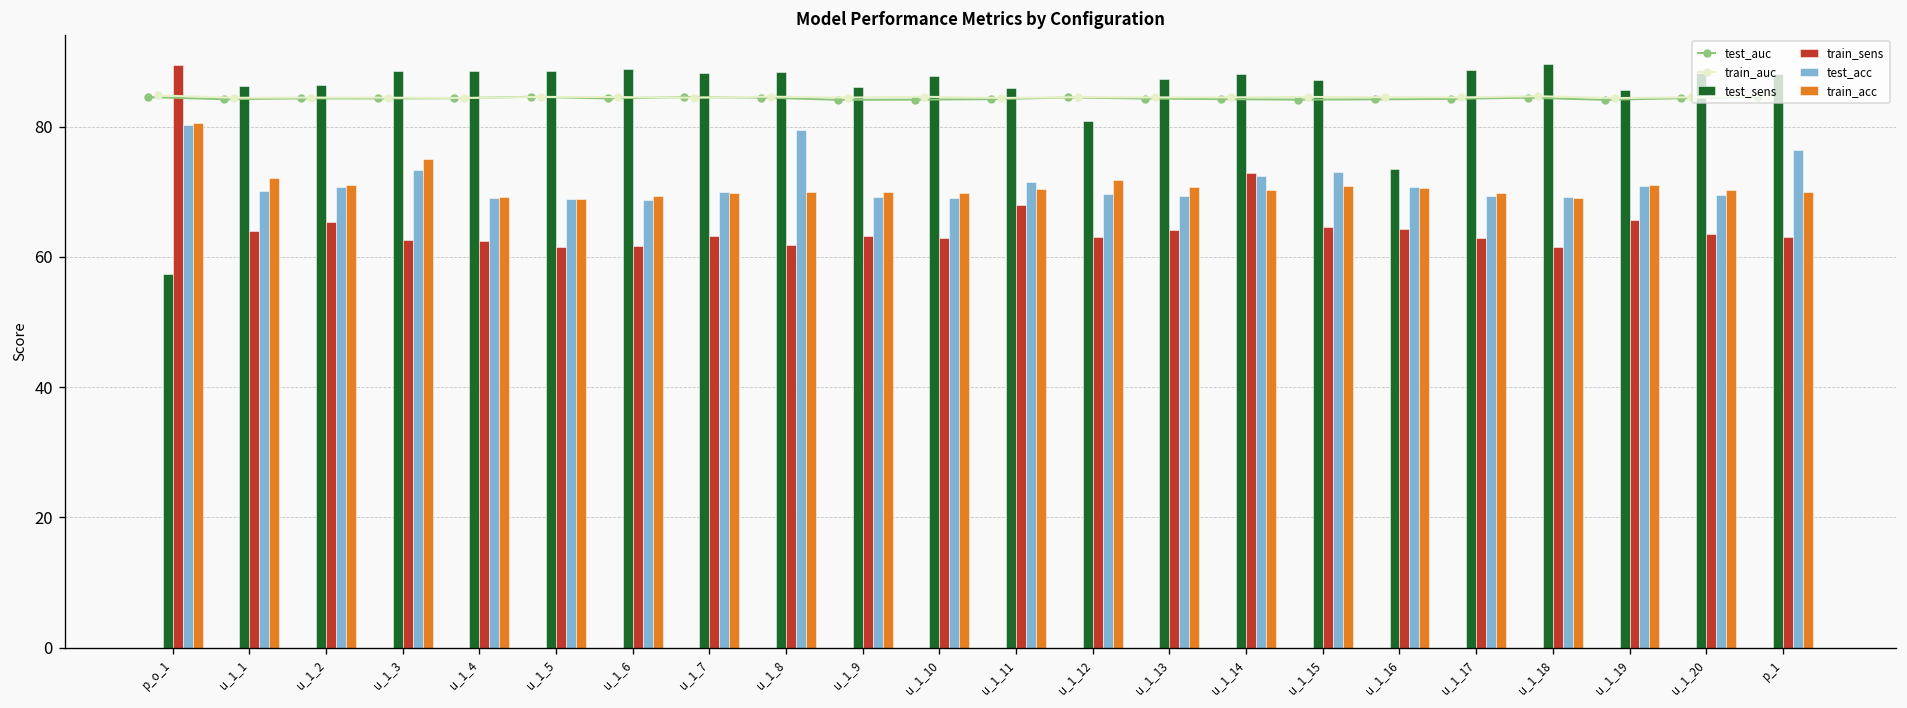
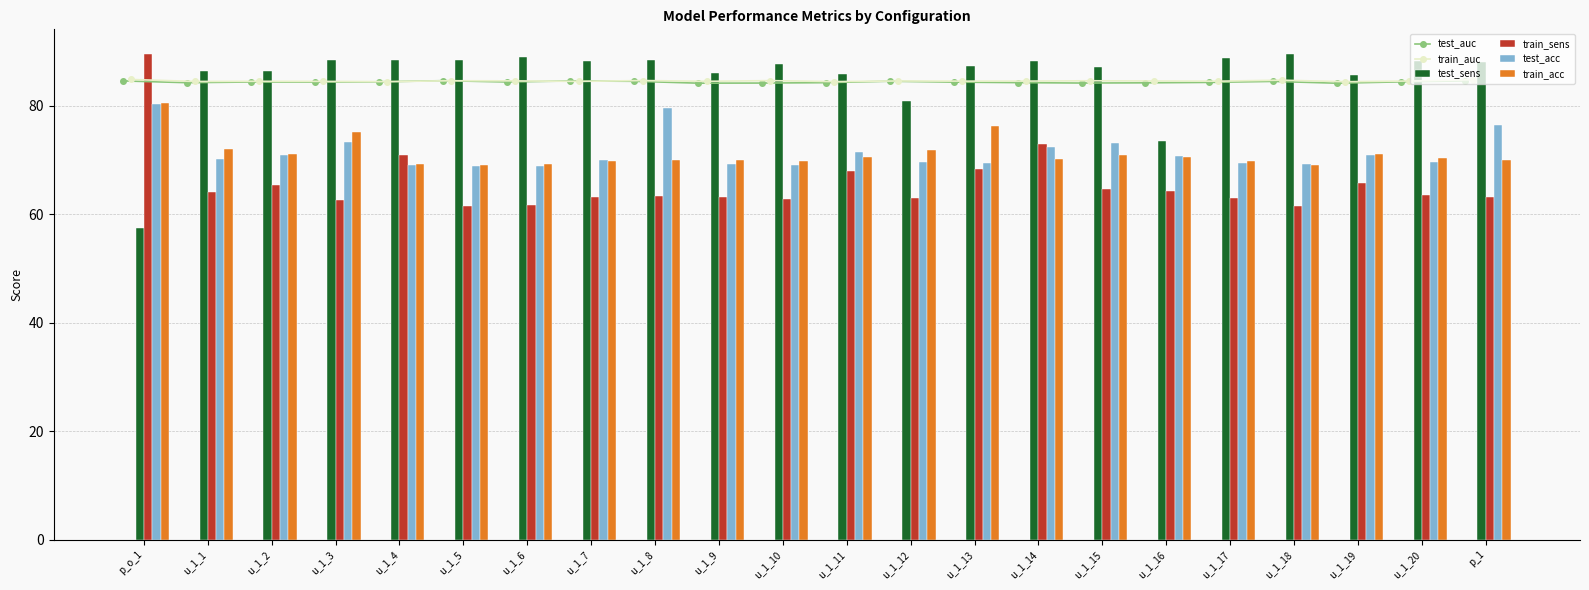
  {
    "test_sens": {
      "p_o_1": 57,
      "u_1_1": 86,
      "u_1_2": 86,
      "u_1_3": 89,
      "u_1_4": 89,
      "u_1_5": 89,
      "u_1_6": 89,
      "u_1_7": 88,
      "u_1_8": 88,
      "u_1_9": 86,
      "u_1_10": 88,
      "u_1_11": 86,
      "u_1_12": 81,
      "u_1_13": 87,
      "u_1_14": 88,
      "u_1_15": 87,
      "u_1_16": 74,
      "u_1_17": 89,
      "u_1_18": 90,
      "u_1_19": 86
    },
    "train_sens": {
      "p_o_1": 90,
      "u_1_1": 64,
      "u_1_2": 65,
      "u_1_3": 63,
-     "u_1_4": 62,
+     "u_1_4": 71,
      "u_1_5": 62,
      "u_1_6": 62,
      "u_1_7": 63,
-     "u_1_8": 62,
+     "u_1_8": 63,
      "u_1_9": 63,
      "u_1_10": 63,
      "u_1_11": 68,
      "u_1_12": 63,
-     "u_1_13": 64,
+     "u_1_13": 68,
      "u_1_14": 73,
      "u_1_15": 65,
      "u_1_16": 64,
      "u_1_17": 63,
      "u_1_18": 62,
      "u_1_19": 66,
      "u_1_20": 64,
      "p_1": 63
    },
    "test_acc": {
      "p_o_1": 80,
      "u_1_1": 70,
      "u_1_2": 71,
      "u_1_3": 73,
      "u_1_4": 69,
      "u_1_5": 69,
      "u_1_6": 69,
      "u_1_7": 70,
      "u_1_8": 79,
      "u_1_9": 69,
      "u_1_10": 69,
      "u_1_11": 71,
      "u_1_12": 70,
      "u_1_13": 69,
      "u_1_14": 72,
      "u_1_15": 73,
      "u_1_16": 71,
      "u_1_17": 69,
      "u_1_18": 69,
      "u_1_19": 71,
      "u_1_20": 70,
      "p_1": 76
    },
    "train_acc": {
      "p_o_1": 81,
      "u_1_1": 72,
      "u_1_2": 71,
      "u_1_3": 75,
      "u_1_4": 69,
      "u_1_5": 69,
      "u_1_6": 69,
      "u_1_7": 70,
      "u_1_8": 70,
      "u_1_9": 70,
      "u_1_10": 70,
      "u_1_11": 70,
      "u_1_12": 72,
-     "u_1_13": 71,
+     "u_1_13": 76,
      "u_1_14": 70,
      "u_1_15": 71,
      "u_1_16": 71,
      "u_1_17": 70,
      "u_1_18": 69,
      "u_1_19": 71,
      "u_1_20": 70,
      "p_1": 70
    }
  }
